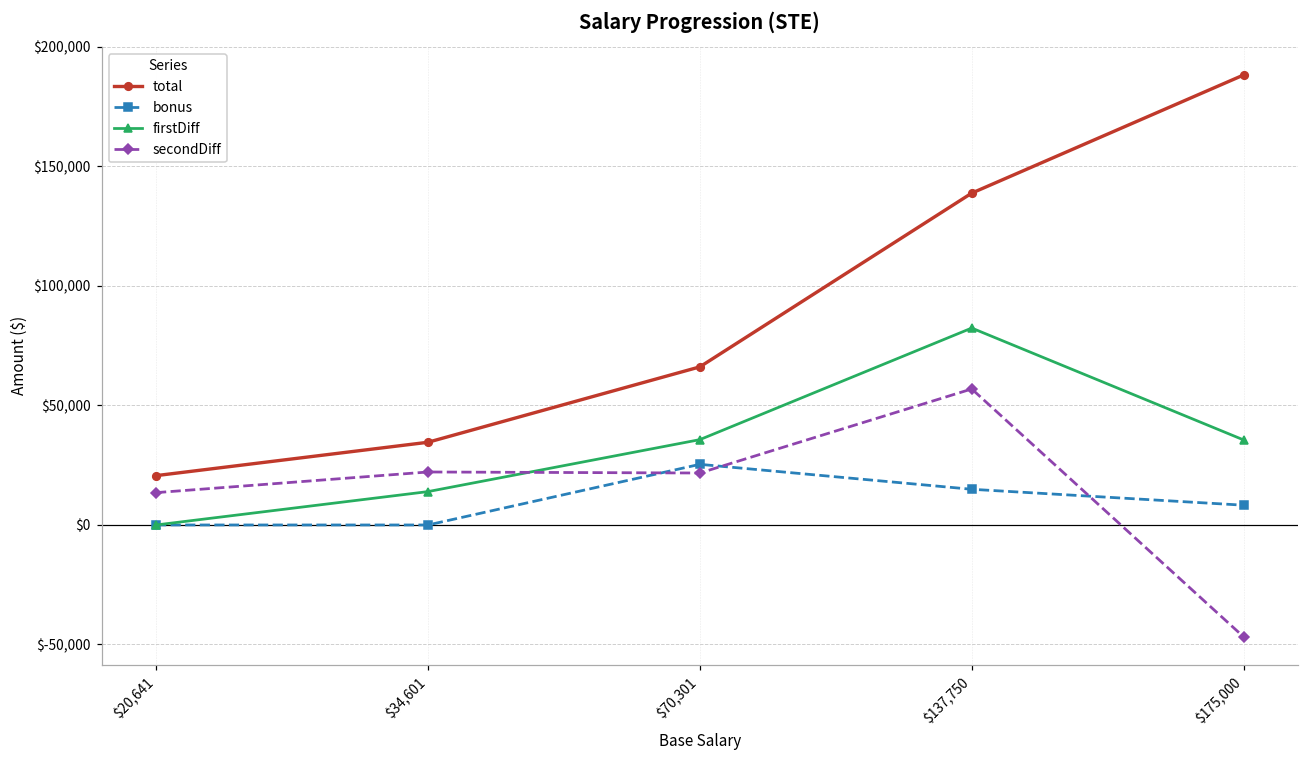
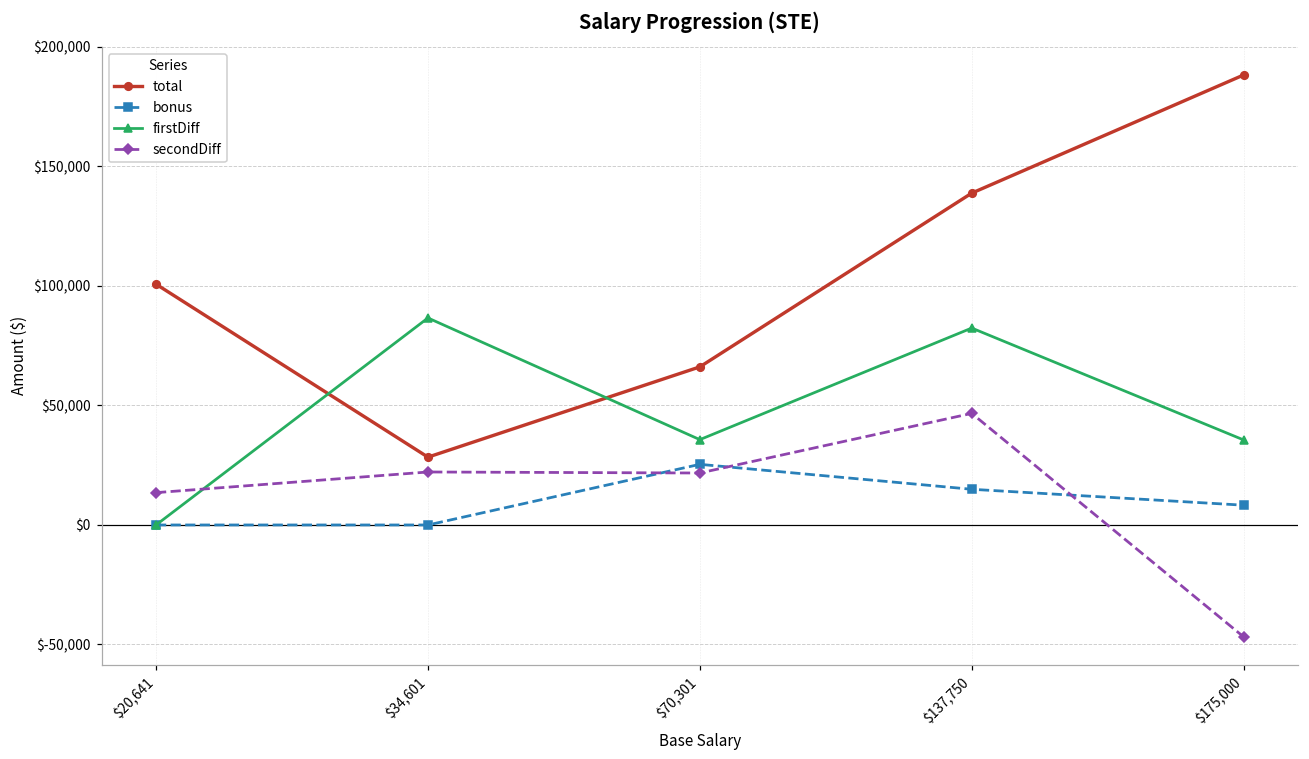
  {
    "total": {
-     "$20,641": "$21,000",
-     "$34,601": "$35,000",
+     "$20,641": "$101,000",
+     "$34,601": "$28,000",
      "$70,301": "$66,000",
      "$137,750": "$139,000",
      "$175,000": "$188,000"
    },
    "bonus": {
      "$34,601": "$0",
      "$70,301": "$25,000",
      "$137,750": "$15,000",
      "$175,000": "$8,000"
    },
    "firstDiff": {
-     "$34,601": "$14,000",
+     "$34,601": "$87,000",
      "$70,301": "$36,000",
      "$137,750": "$82,000",
      "$175,000": "$36,000"
    },
    "secondDiff": {
      "$20,641": "$14,000",
      "$34,601": "$22,000",
      "$70,301": "$22,000",
-     "$137,750": "$57,000",
+     "$137,750": "$47,000",
      "$175,000": "$-47,000"
    }
  }
